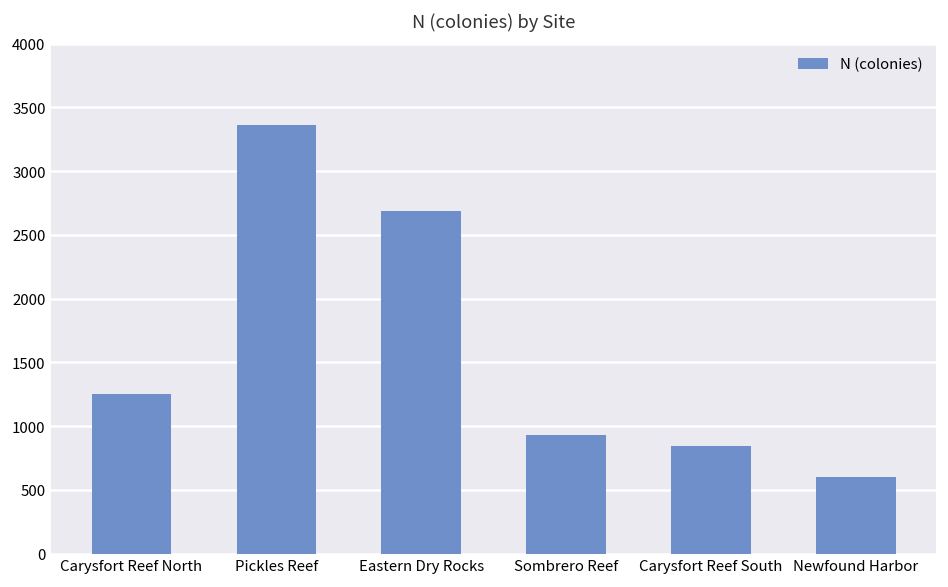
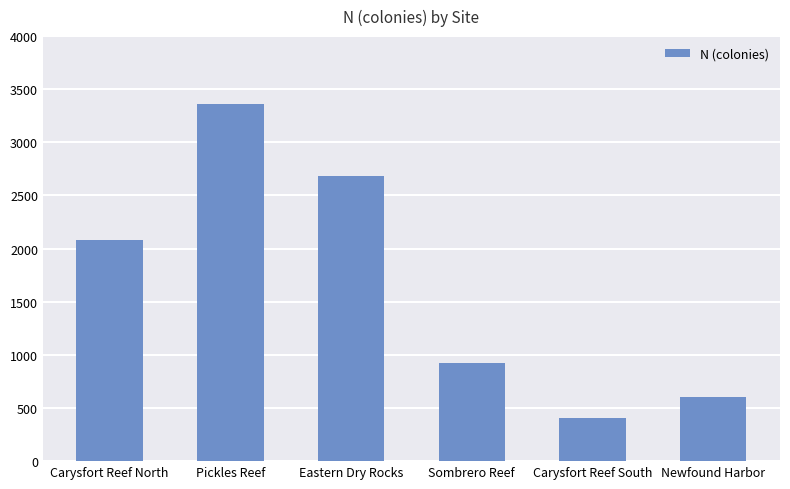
  {
-   "Carysfort Reef North": 1250,
+   "Carysfort Reef North": 2080,
    "Pickles Reef": 3360,
    "Eastern Dry Rocks": 2680,
    "Sombrero Reef": 930,
-   "Carysfort Reef South": 850,
+   "Carysfort Reef South": 410,
    "Newfound Harbor": 600
  }
